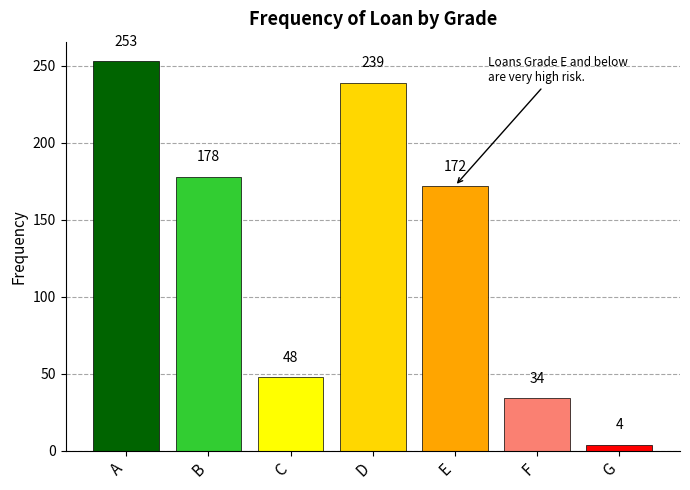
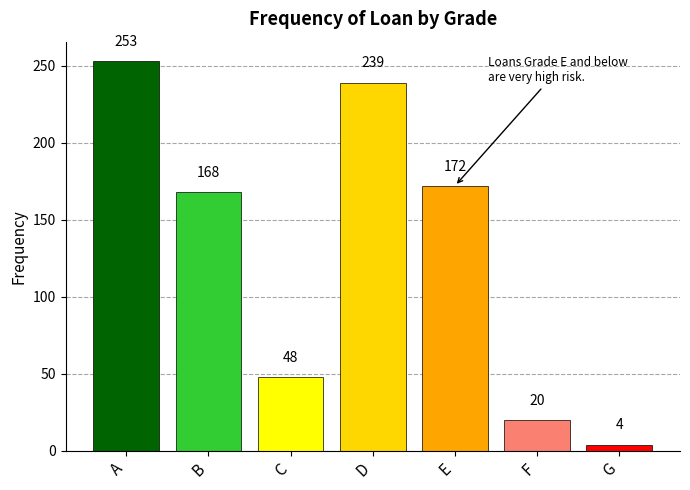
  {
    "A": 253,
-   "B": 178,
+   "B": 168,
    "C": 48,
    "D": 239,
-   "F": 34,
+   "F": 20,
    "G": 4
  }
